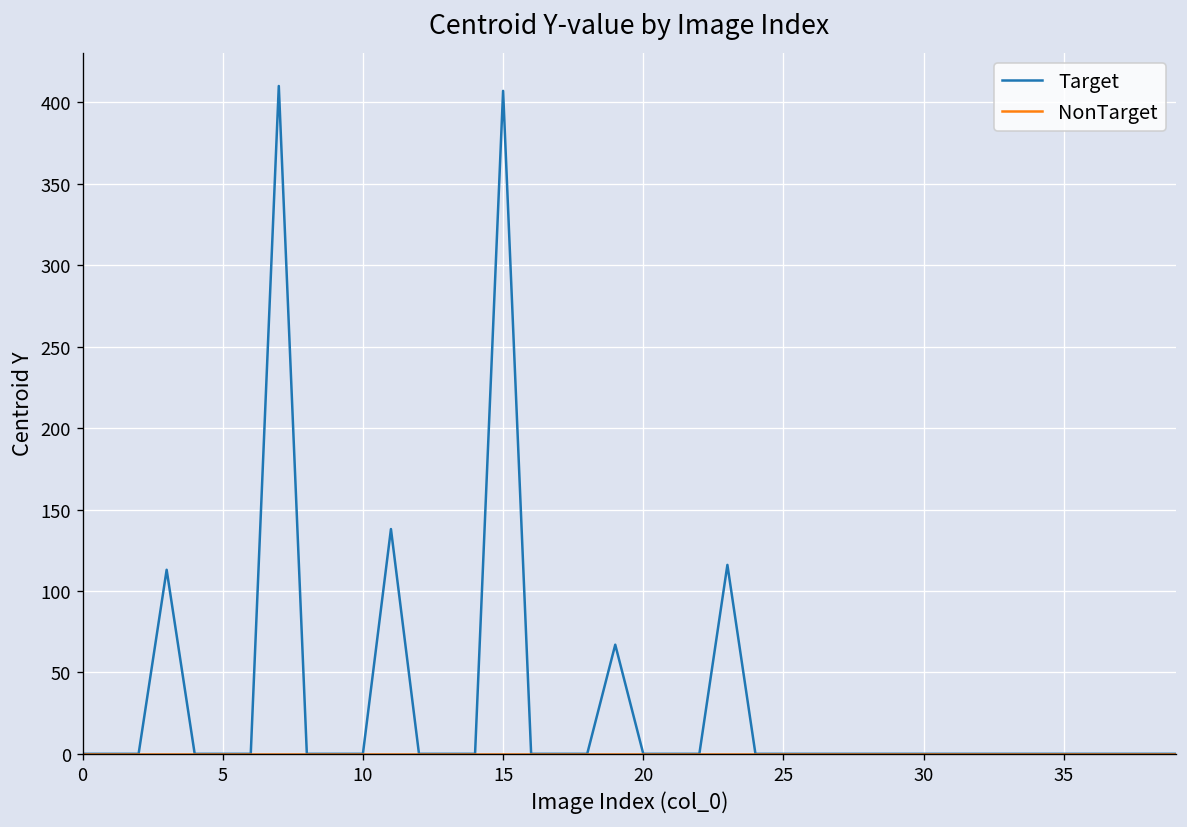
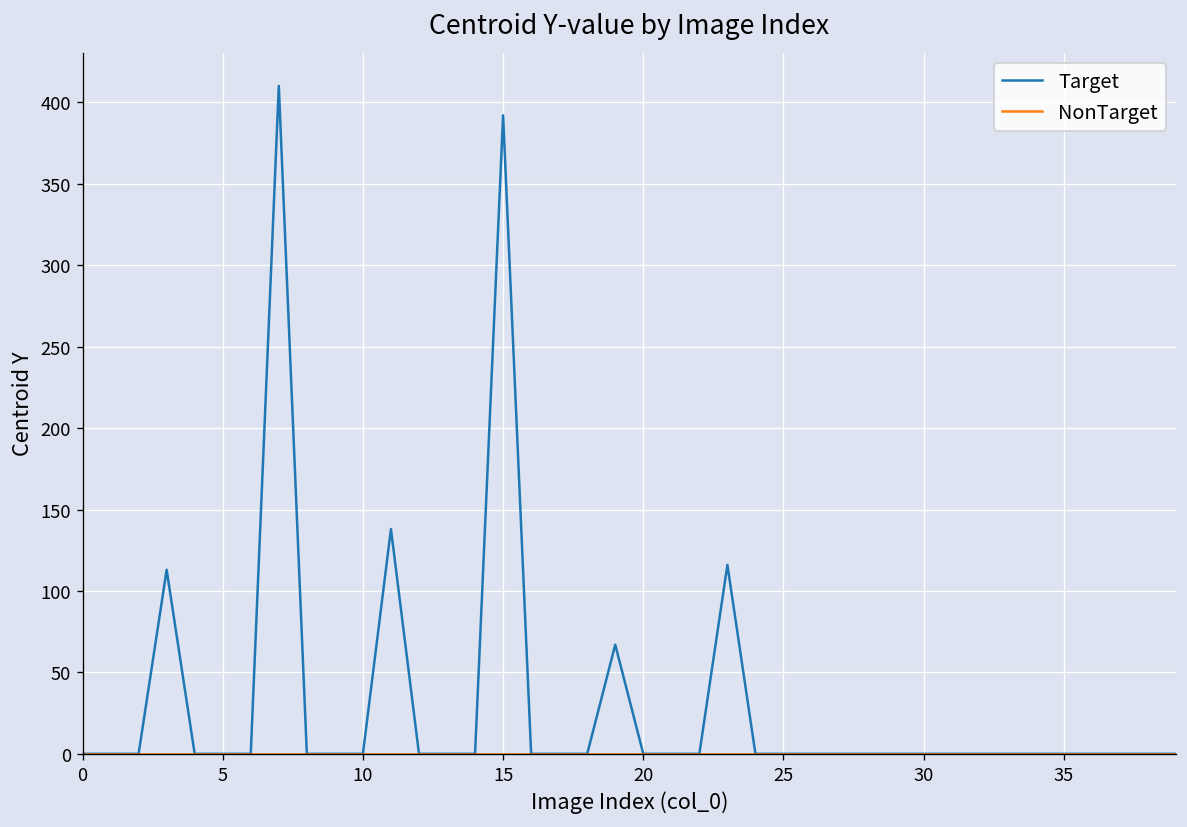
  {
    "Target": {
-     "15": 407
+     "15": 392
    },
    "NonTarget": {
      "15": 0
    }
  }
